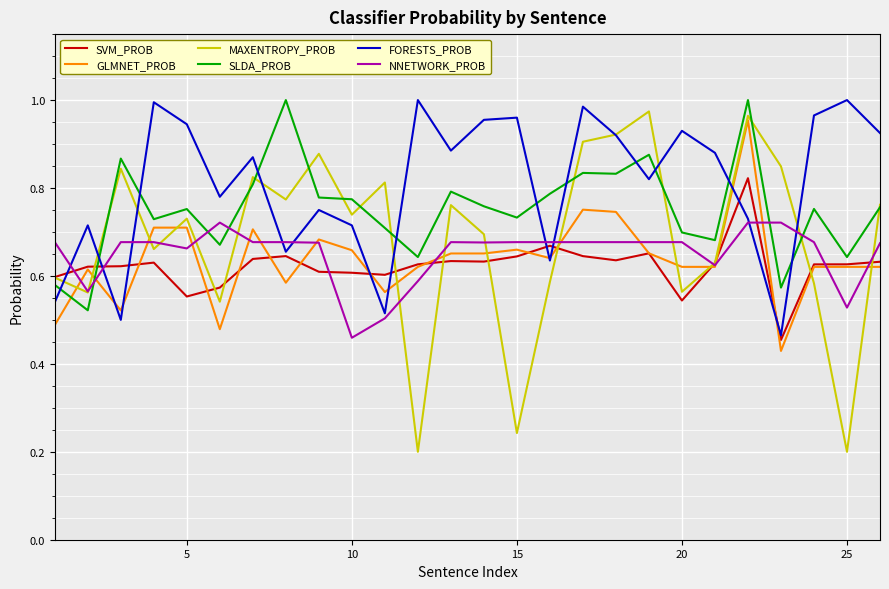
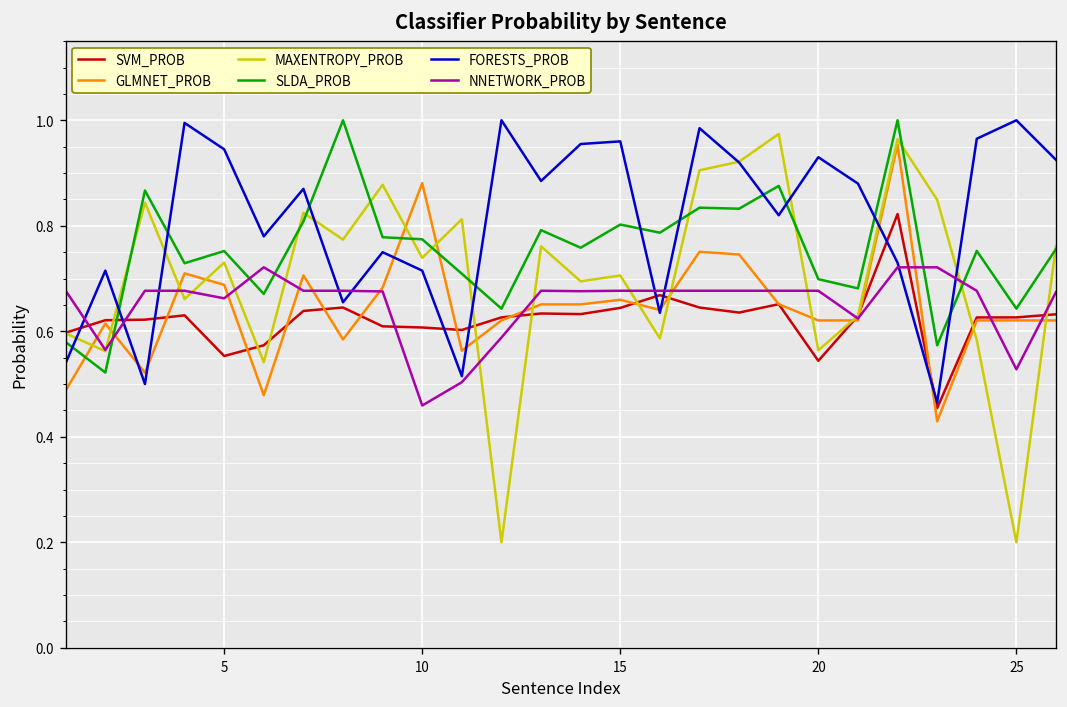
  {
    "SVM_PROB": {
      "5": 0.55,
      "10": 0.61,
      "15": 0.64,
      "20": 0.54,
      "25": 0.63
    },
    "GLMNET_PROB": {
-     "5": 0.71,
-     "10": 0.66,
+     "5": 0.69,
+     "10": 0.88,
      "15": 0.66,
      "20": 0.62,
      "25": 0.62
    },
    "MAXENTROPY_PROB": {
      "5": 0.73,
      "10": 0.74,
-     "15": 0.24,
+     "15": 0.71,
      "20": 0.56,
      "25": 0.20
    },
    "SLDA_PROB": {
      "5": 0.75,
      "10": 0.77,
-     "15": 0.73,
+     "15": 0.80,
      "20": 0.70,
      "25": 0.64
    },
    "FORESTS_PROB": {
      "5": 0.95,
      "10": 0.72,
      "15": 0.96,
      "20": 0.93,
      "25": 1.00
    },
    "NNETWORK_PROB": {
      "5": 0.66,
      "10": 0.46,
      "15": 0.68,
      "20": 0.68,
      "25": 0.53
    }
  }
